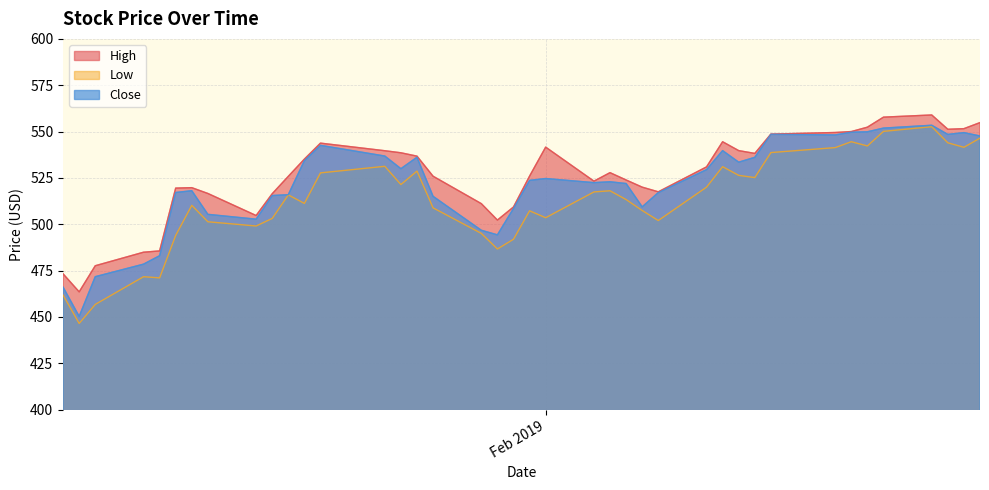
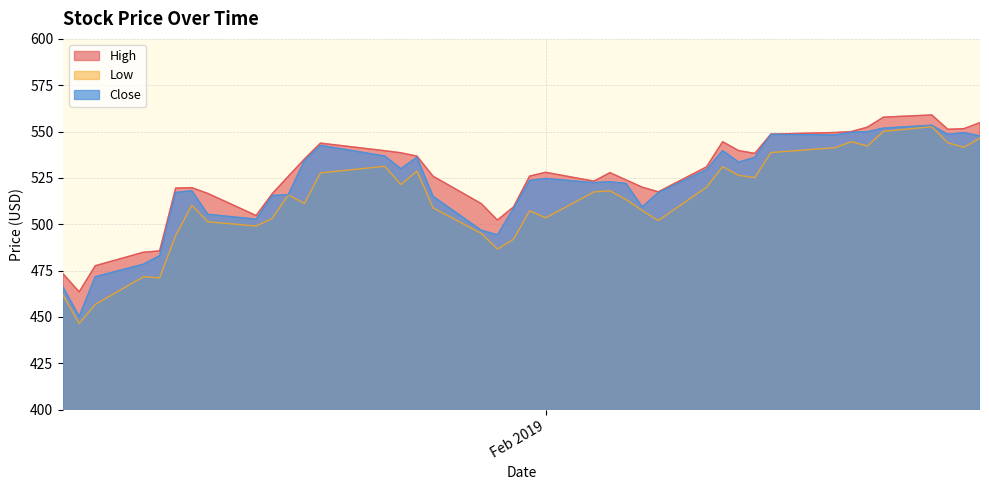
  {
    "High": {
-     "Feb 2019": 542
+     "Feb 2019": 528
    },
    "Low": {
      "Feb 2019": 504
    },
    "Close": {
      "Feb 2019": 525
    }
  }
